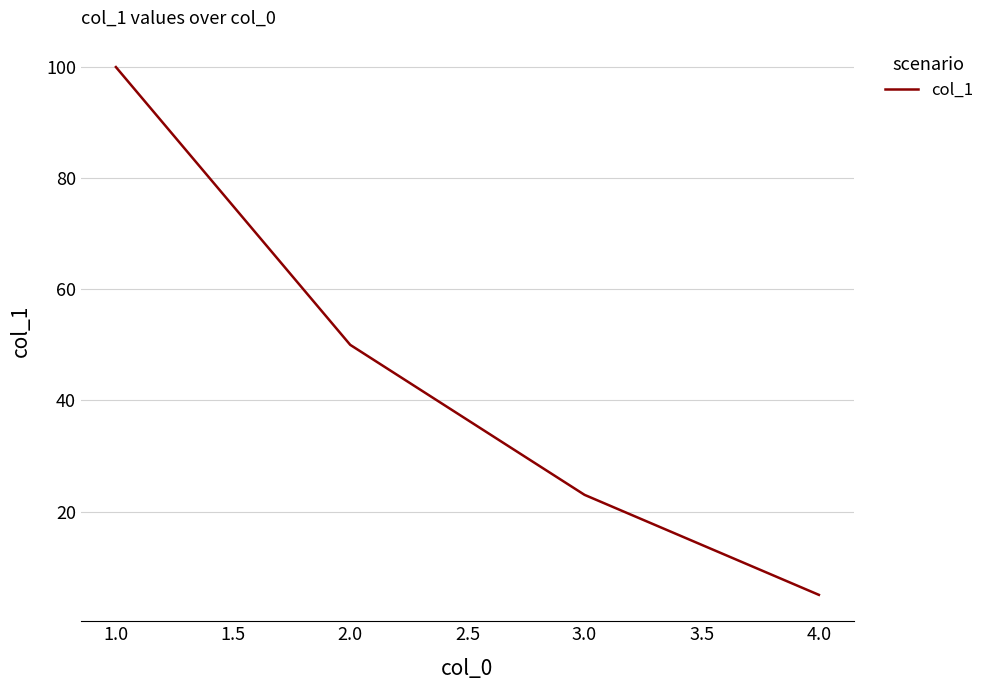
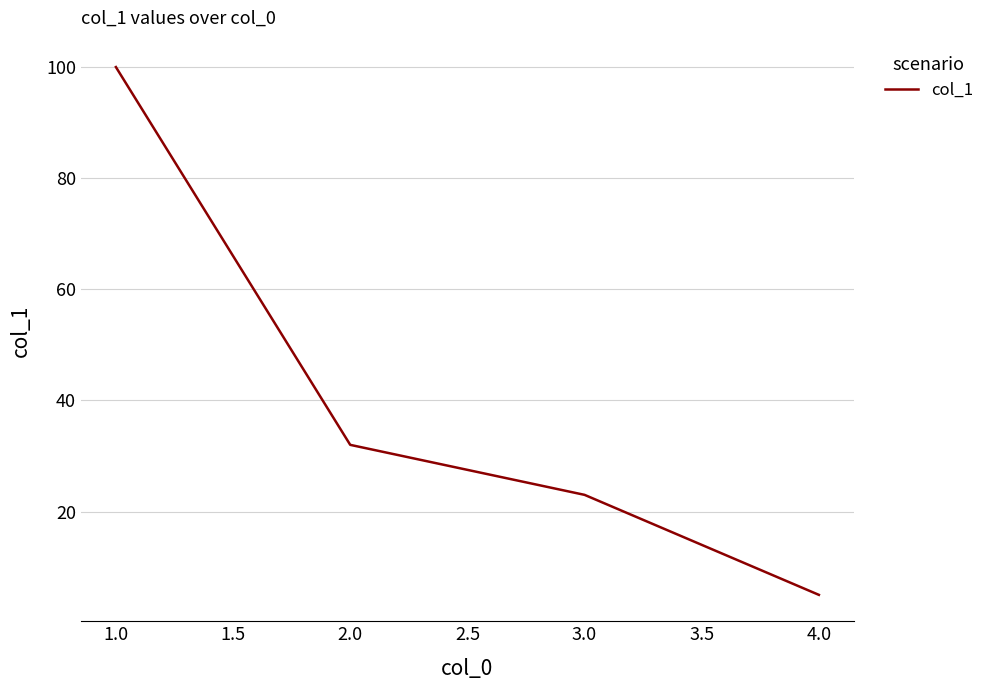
  {
    "1.0": 100,
-   "2.0": 50,
+   "2.0": 32,
    "3.0": 23,
    "4.0": 5
  }
